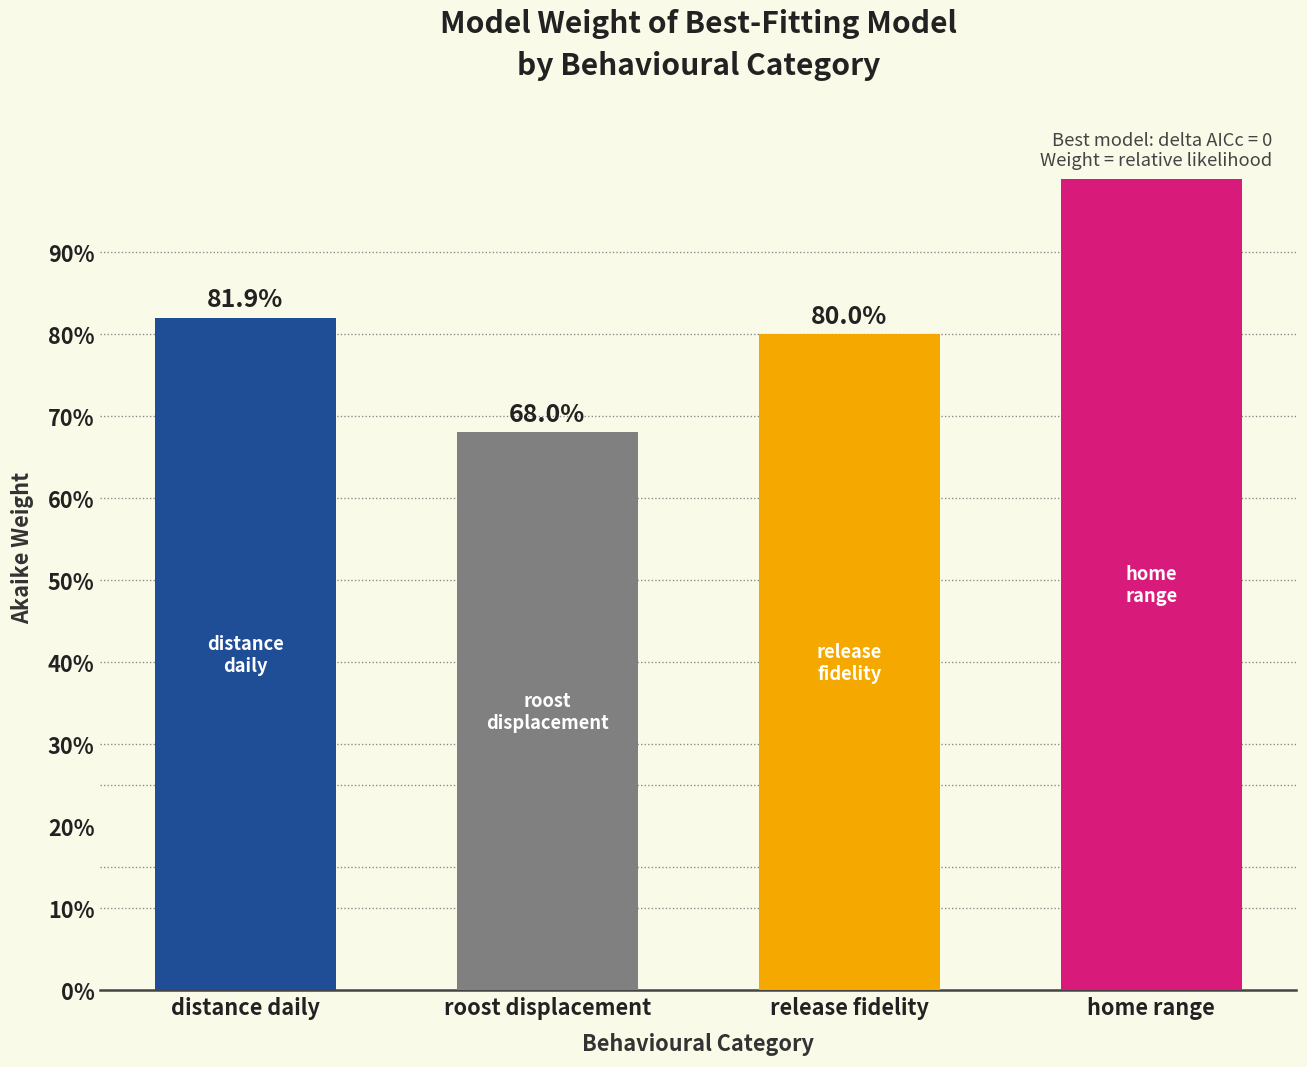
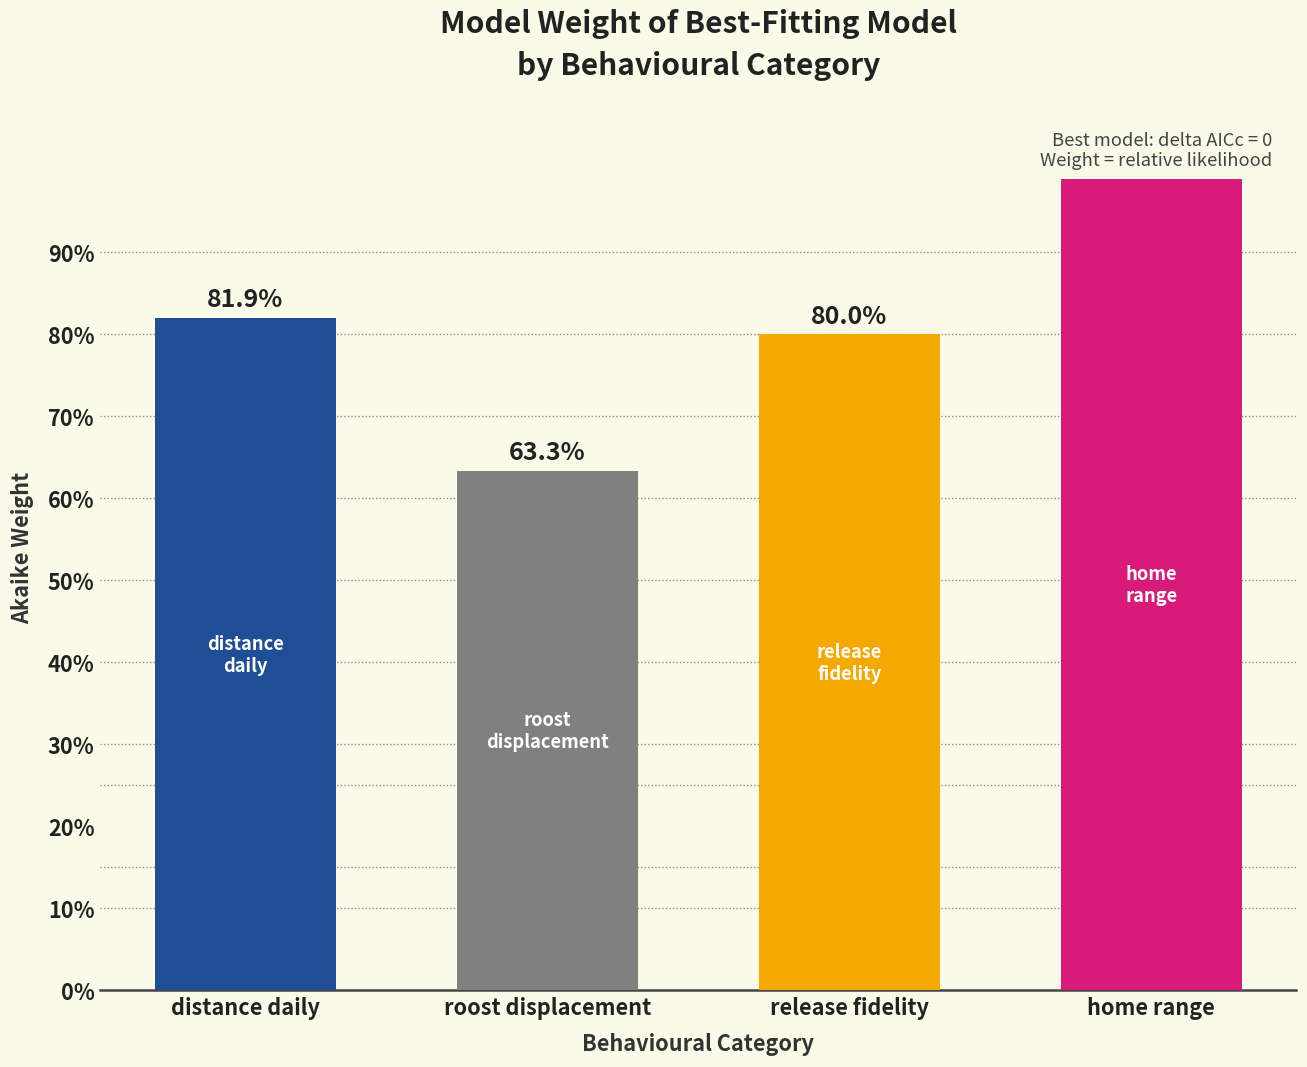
  {
    "distance daily": "81.9%",
-   "roost displacement": "68.0%",
+   "roost displacement": "63.3%",
    "release fidelity": "80.0%"
  }
